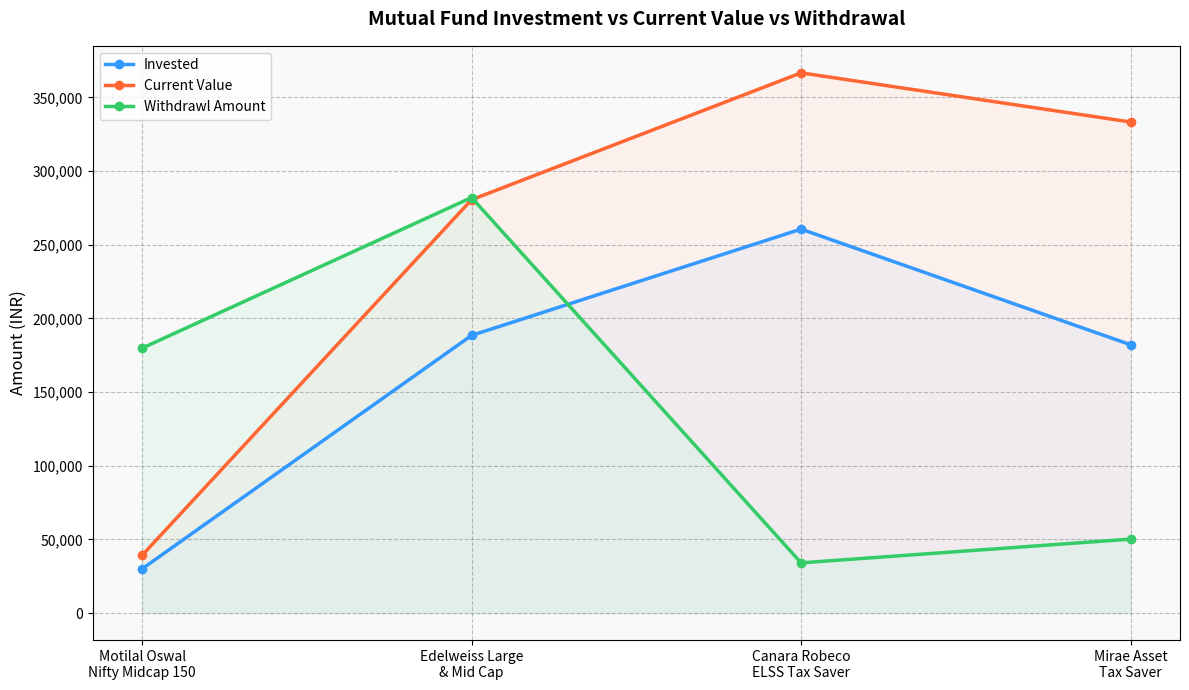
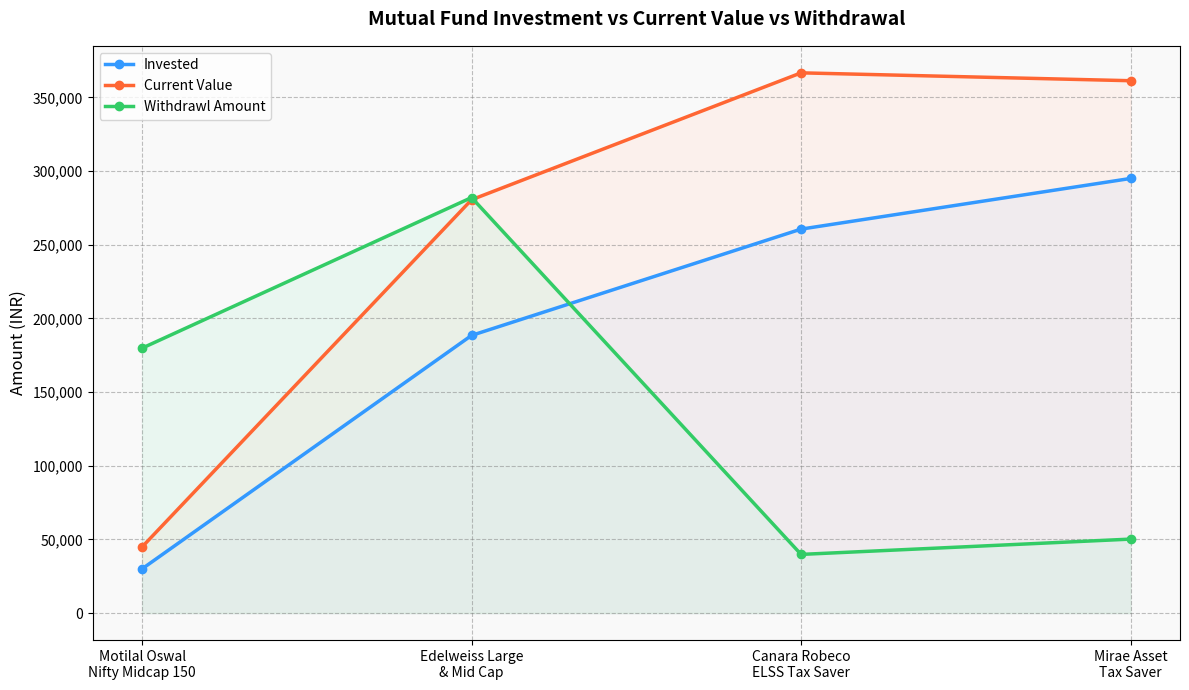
  {
    "Invested": {
      "Motilal Oswal Nifty Midcap 150": "30,000",
      "Edelweiss Large & Mid Cap": "188,000",
      "Canara Robeco ELSS Tax Saver": "261,000",
-     "Mirae Asset Tax Saver": "182,000"
+     "Mirae Asset Tax Saver": "295,000"
    },
    "Current Value": {
-     "Motilal Oswal Nifty Midcap 150": "39,000",
+     "Motilal Oswal Nifty Midcap 150": "45,000",
      "Canara Robeco ELSS Tax Saver": "367,000",
-     "Mirae Asset Tax Saver": "333,000"
+     "Mirae Asset Tax Saver": "361,000"
    },
    "Withdrawl Amount": {
      "Motilal Oswal Nifty Midcap 150": "180,000",
-     "Canara Robeco ELSS Tax Saver": "34,000",
+     "Canara Robeco ELSS Tax Saver": "40,000",
      "Mirae Asset Tax Saver": "50,000"
    }
  }
